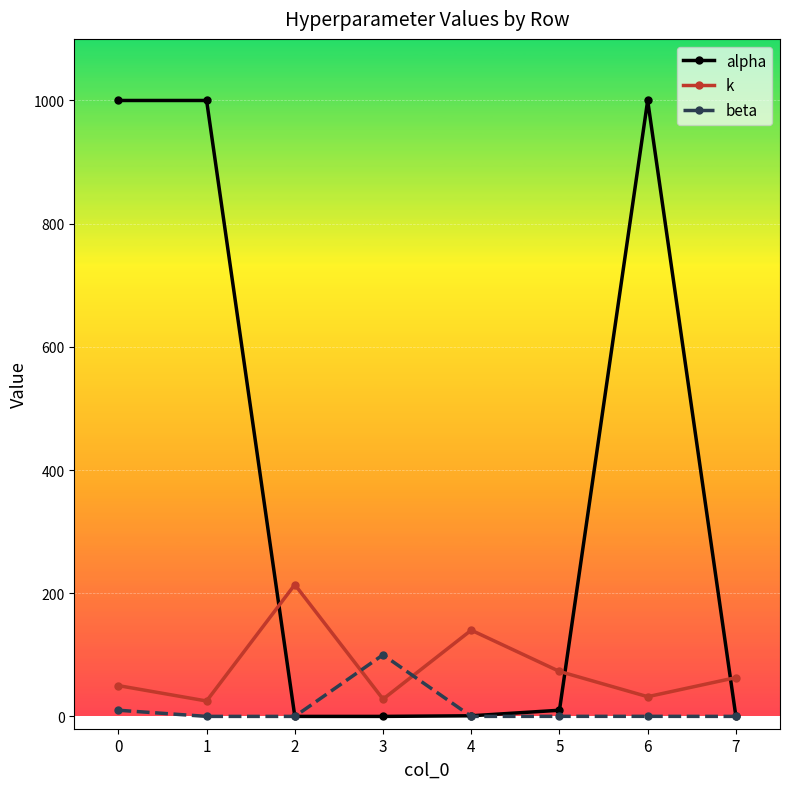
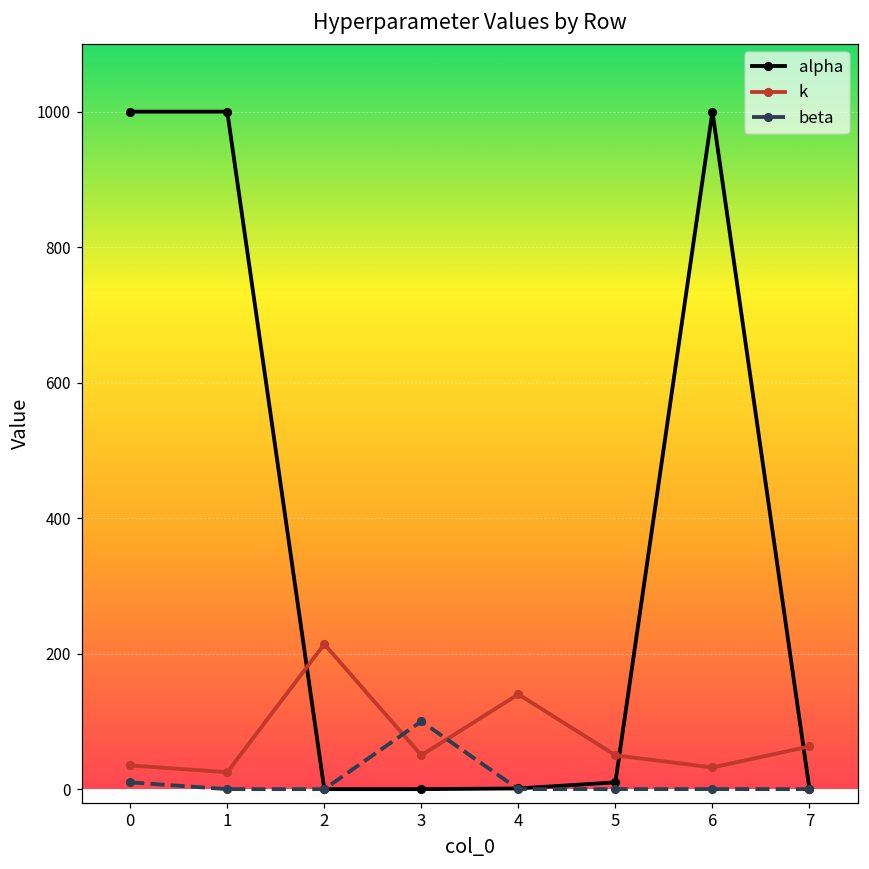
  {
    "alpha": {
      "0": 1000,
      "1": 1000,
      "3": 0,
      "5": 10,
      "6": 1000
    },
    "k": {
-     "0": 50,
+     "0": 40,
      "1": 30,
      "2": 210,
-     "3": 30,
+     "3": 50,
      "4": 140,
-     "5": 70,
+     "5": 50,
      "6": 30,
      "7": 60
    },
    "beta": {
      "0": 10,
      "1": 0,
      "3": 100,
      "5": 0,
      "6": 0
    }
  }
